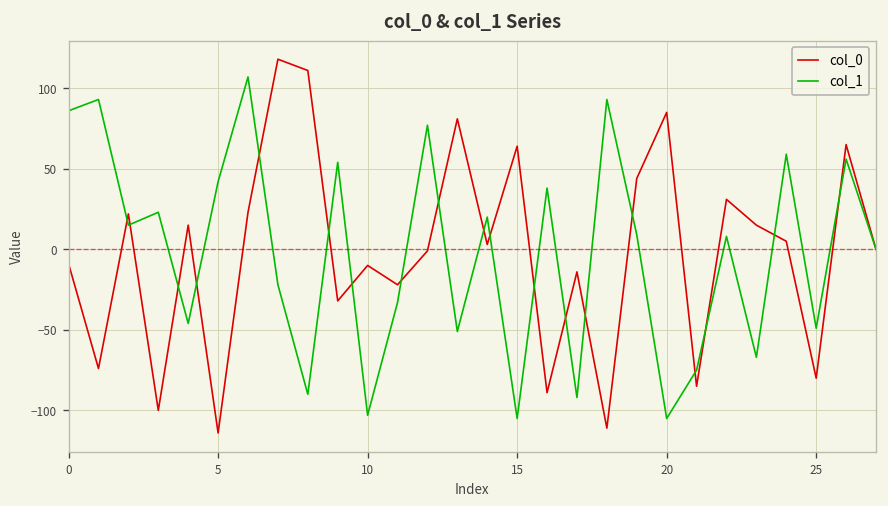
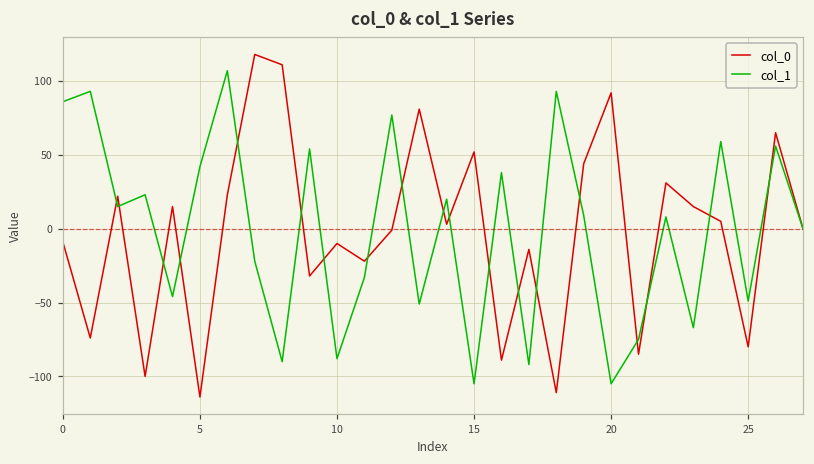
  {
    "col_0": {
      "0": -9,
      "5": -114,
      "10": -10,
-     "15": 64,
-     "20": 85,
+     "15": 52,
+     "20": 92,
      "25": -80
    },
    "col_1": {
      "0": 86,
      "5": 42,
-     "10": -103,
+     "10": -88,
      "15": -105,
      "20": -105,
      "25": -49
    }
  }
